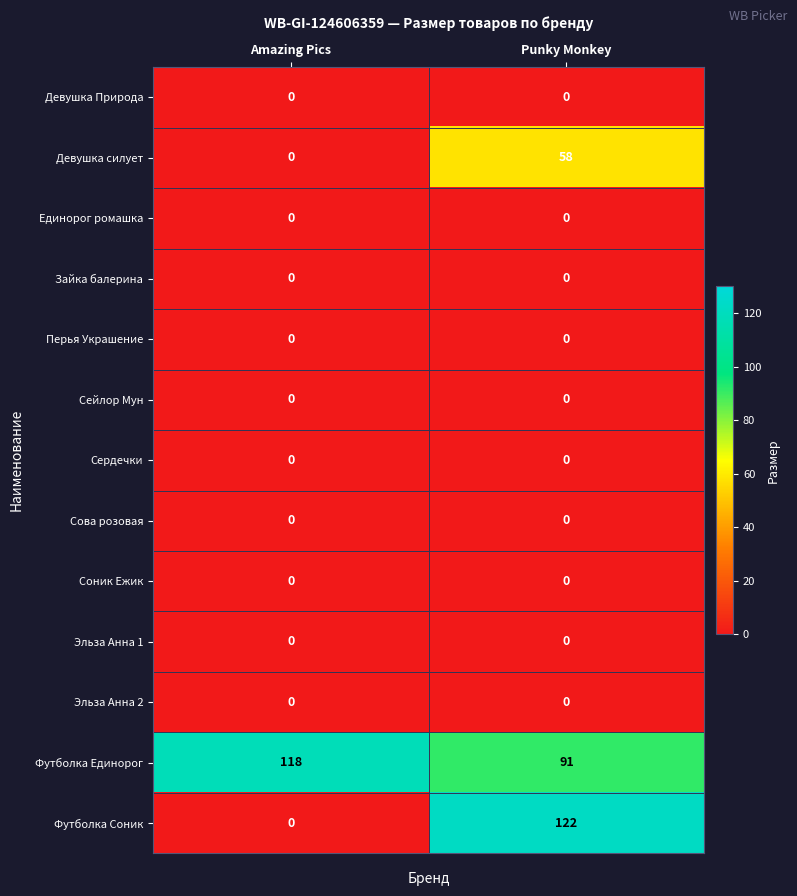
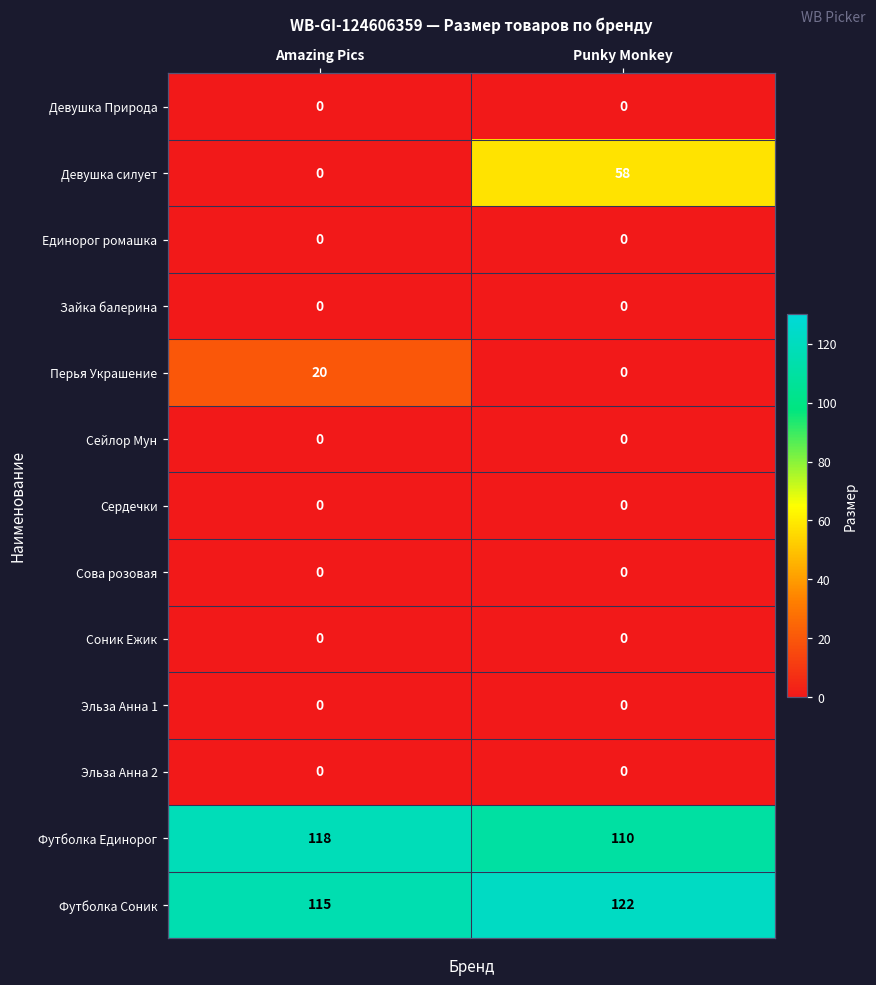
  {
    "Девушка Природа": {
      "Amazing Pics": 0,
      "Punky Monkey": 0
    },
    "Девушка силует": {
      "Amazing Pics": 0,
      "Punky Monkey": 58
    },
    "Единорог ромашка": {
      "Amazing Pics": 0,
      "Punky Monkey": 0
    },
    "Зайка балерина": {
      "Amazing Pics": 0,
      "Punky Monkey": 0
    },
    "Перья Украшение": {
-     "Amazing Pics": 0,
+     "Amazing Pics": 20,
      "Punky Monkey": 0
    },
    "Сейлор Мун": {
      "Amazing Pics": 0,
      "Punky Monkey": 0
    },
    "Сердечки": {
      "Amazing Pics": 0,
      "Punky Monkey": 0
    },
    "Сова розовая": {
      "Amazing Pics": 0,
      "Punky Monkey": 0
    },
    "Соник Ежик": {
      "Amazing Pics": 0,
      "Punky Monkey": 0
    },
    "Эльза Анна 1": {
      "Amazing Pics": 0,
      "Punky Monkey": 0
    },
    "Эльза Анна 2": {
      "Amazing Pics": 0,
      "Punky Monkey": 0
    },
    "Футболка Единорог": {
      "Amazing Pics": 118,
-     "Punky Monkey": 91
+     "Punky Monkey": 110
    },
    "Футболка Соник": {
-     "Amazing Pics": 0,
+     "Amazing Pics": 115,
      "Punky Monkey": 122
    }
  }
